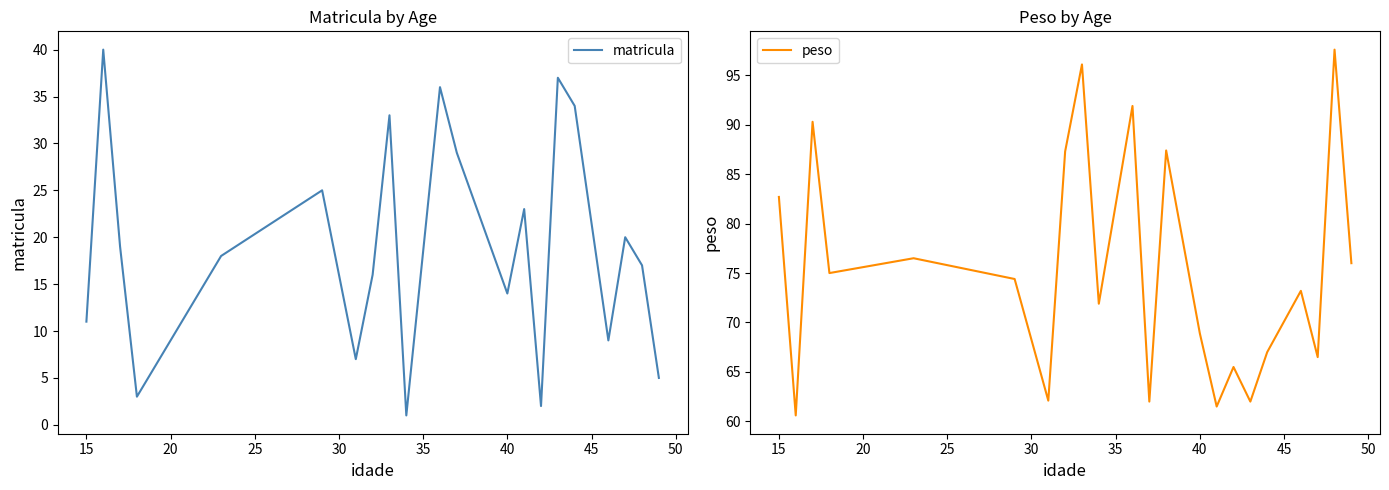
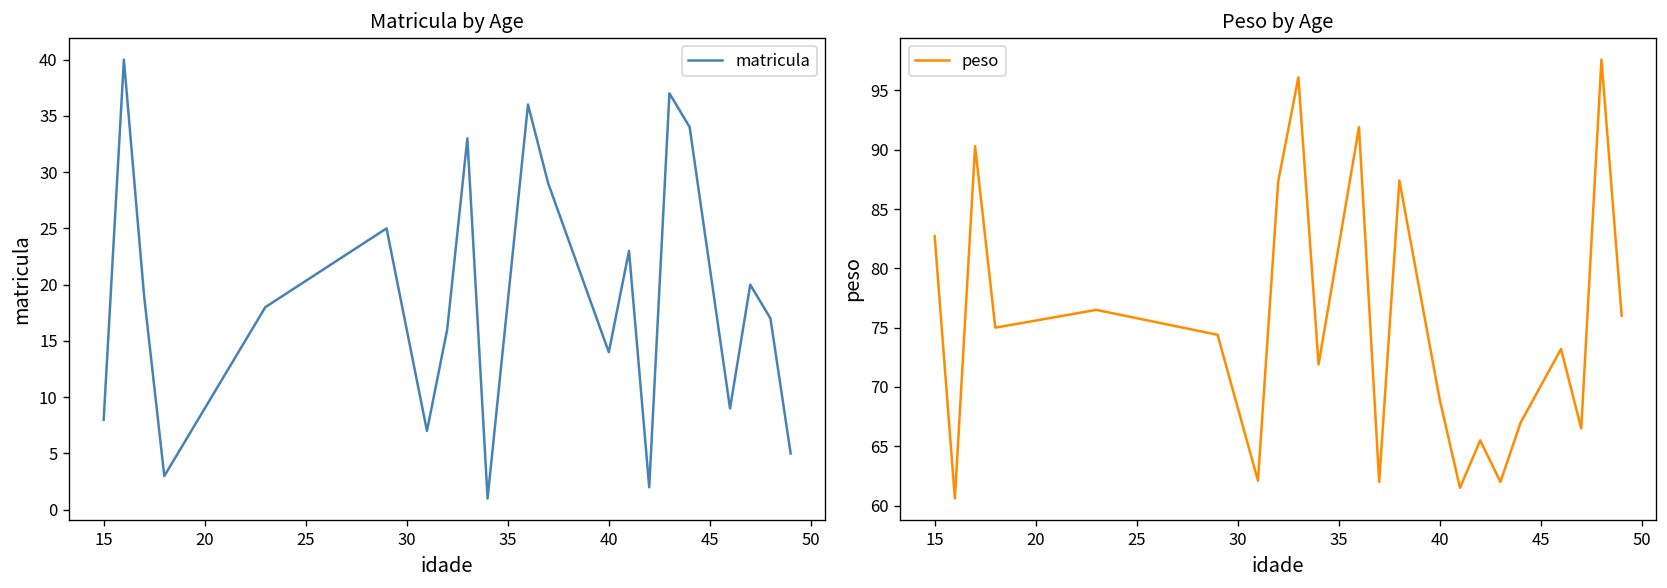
  {
    "Matricula by Age": {
-     "15": 11,
+     "15": 8,
      "40": 14
    },
    "Peso by Age": {
      "15": 83,
      "40": 69
    }
  }
